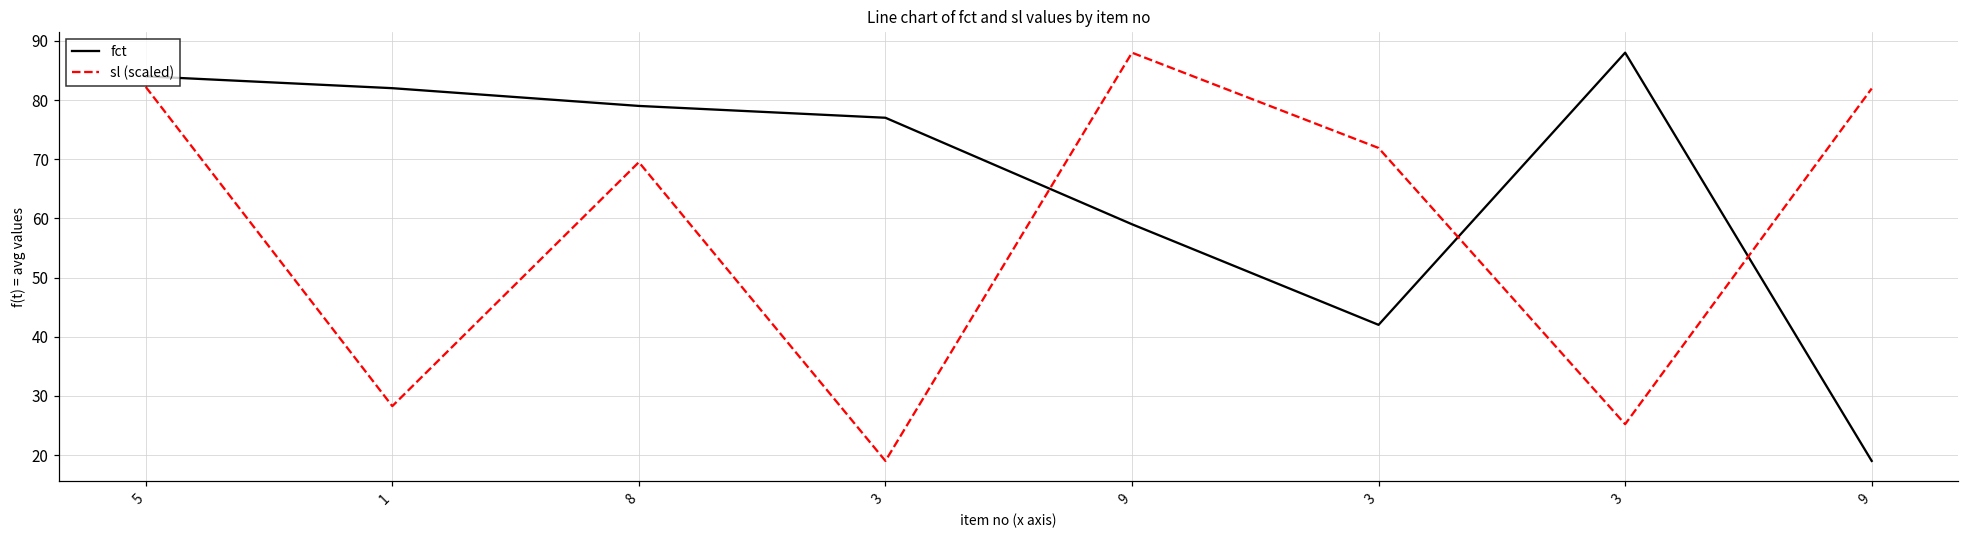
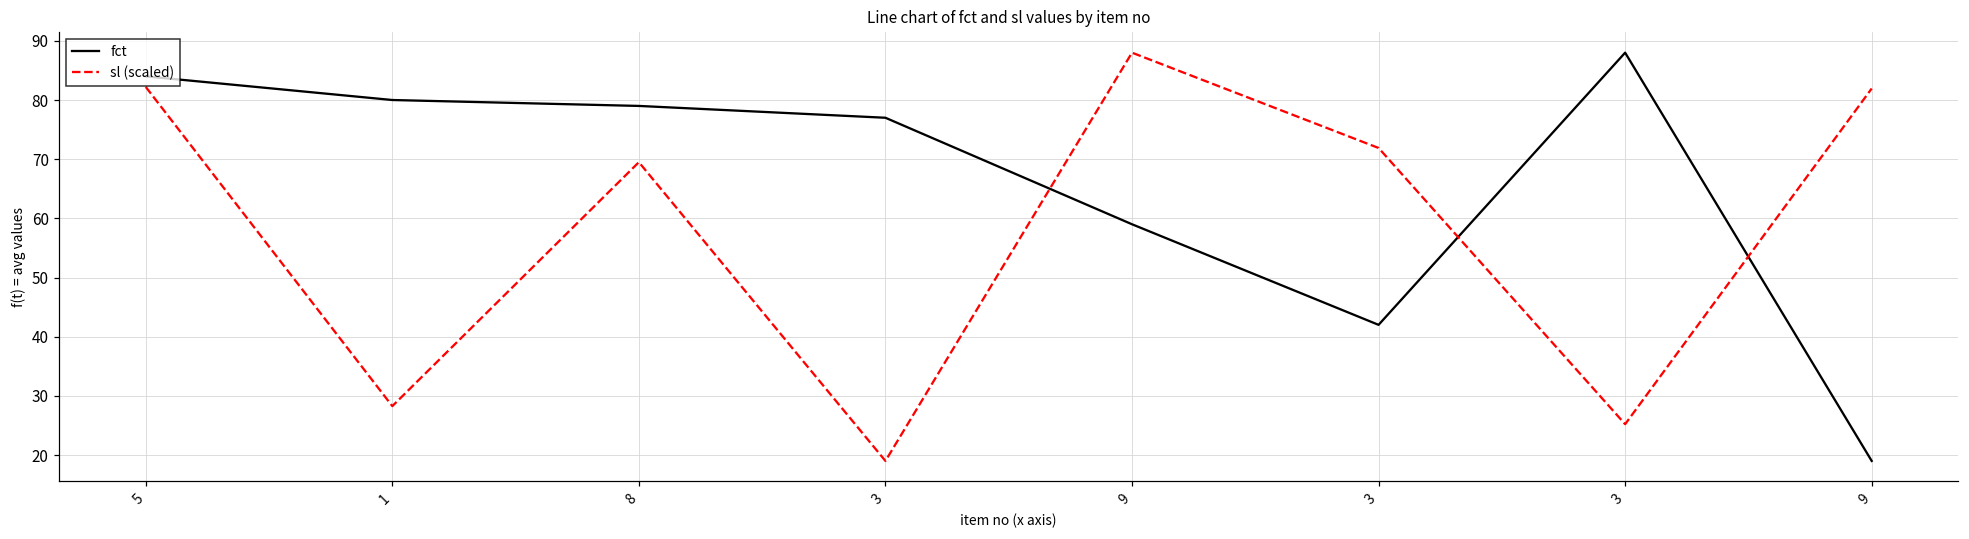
  {
    "fct": {
-     "1": 82,
+     "1": 80,
      "8": 79
    },
    "sl (scaled)": {
      "5": 82,
      "1": 28,
      "8": 69
    }
  }
